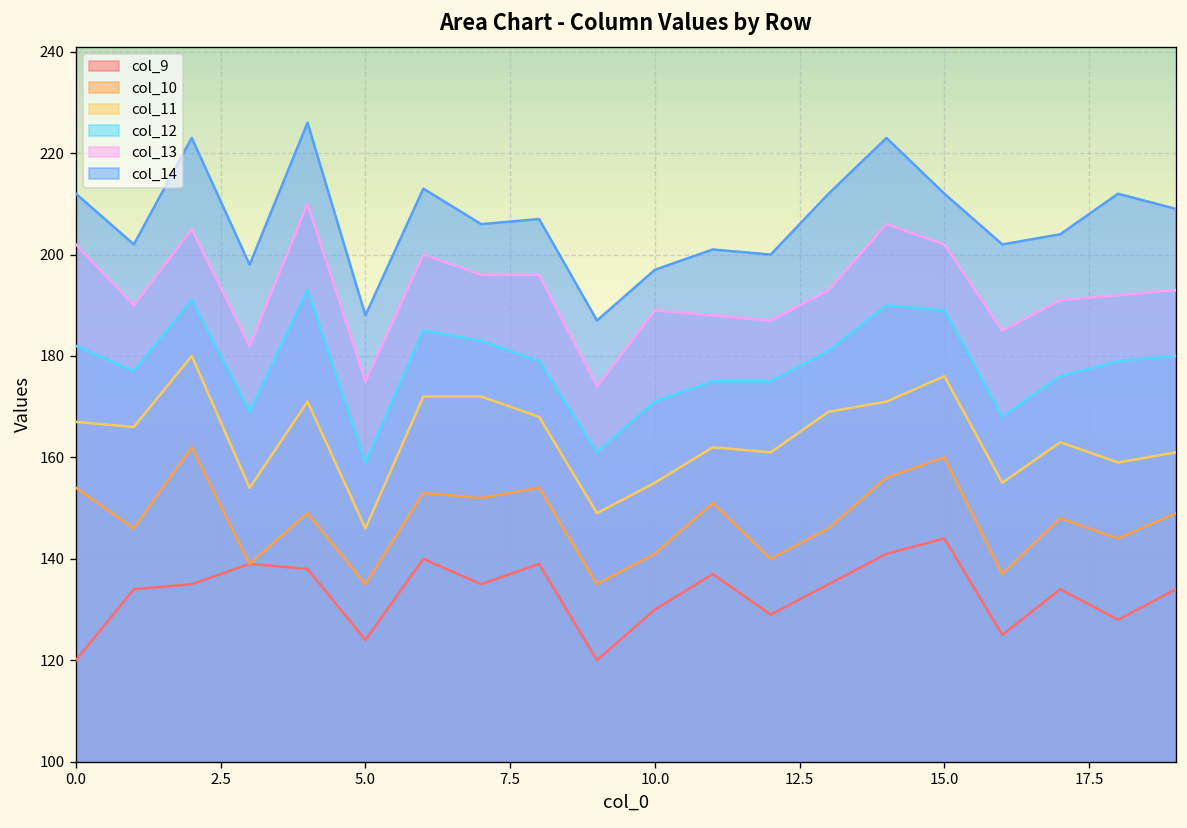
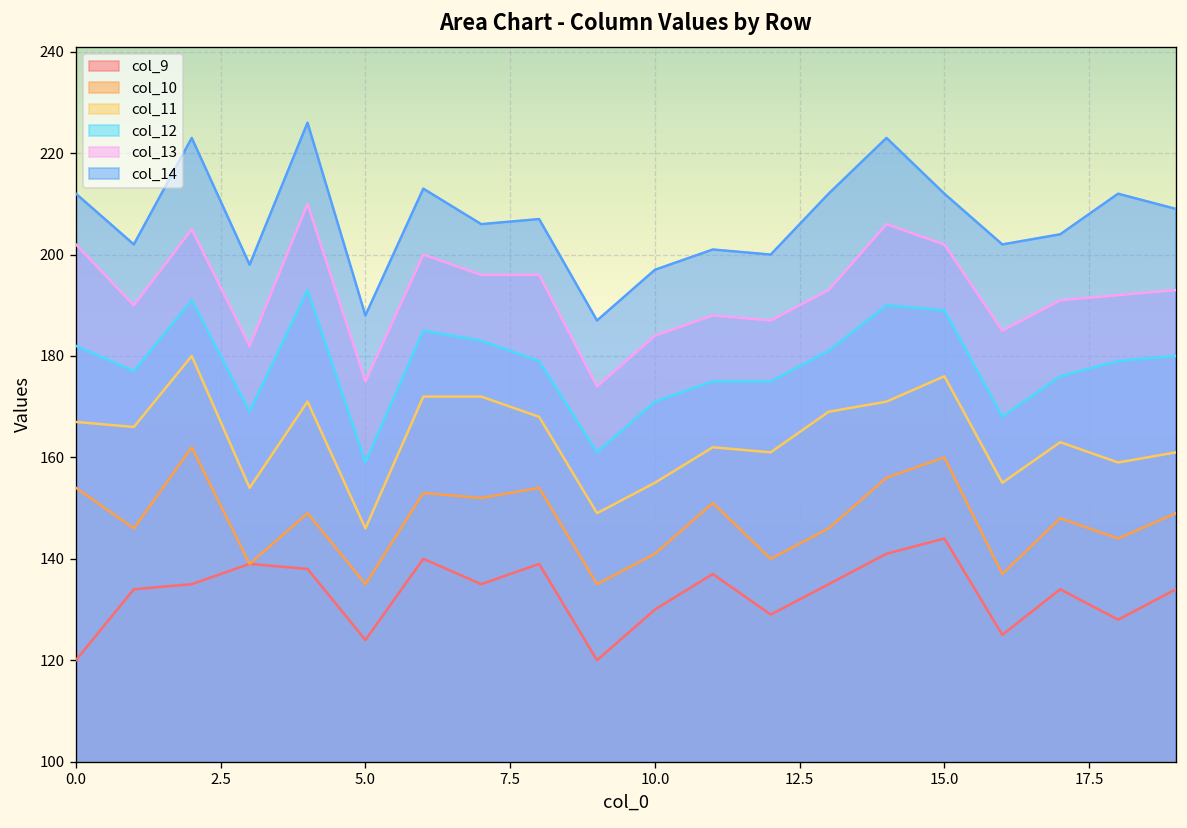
  {
    "col_13": {
      "0.0": 202,
      "5.0": 175,
-     "10.0": 189,
+     "10.0": 184,
      "15.0": 202
    }
  }
